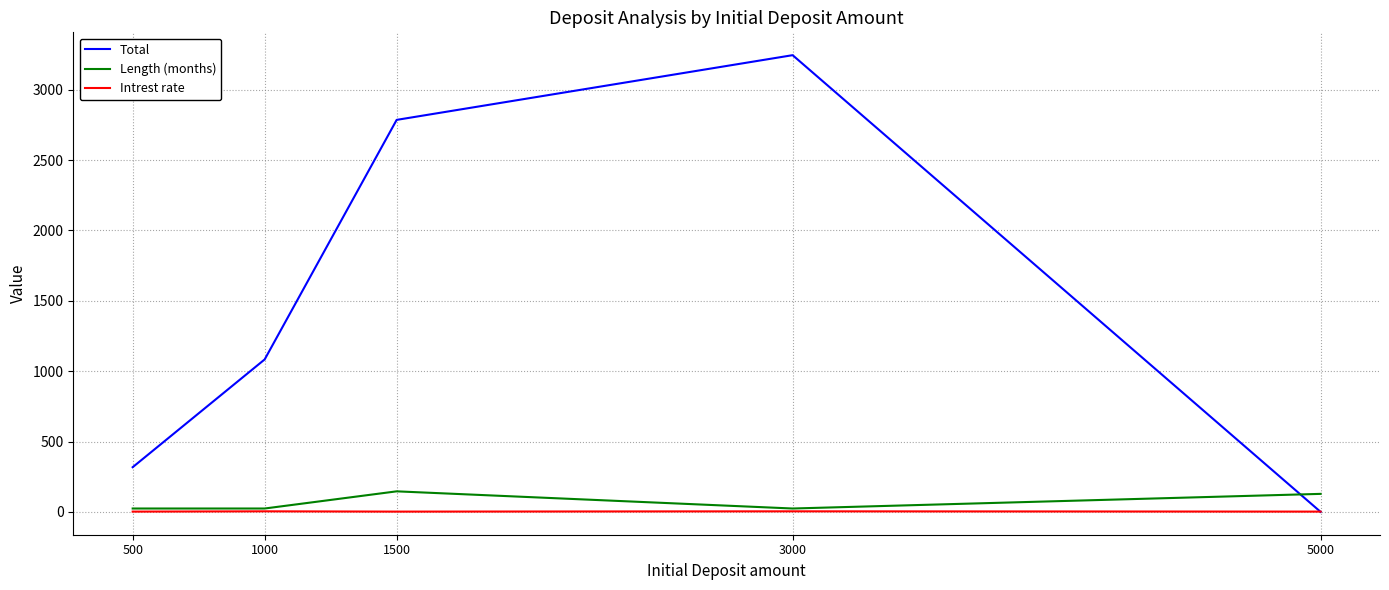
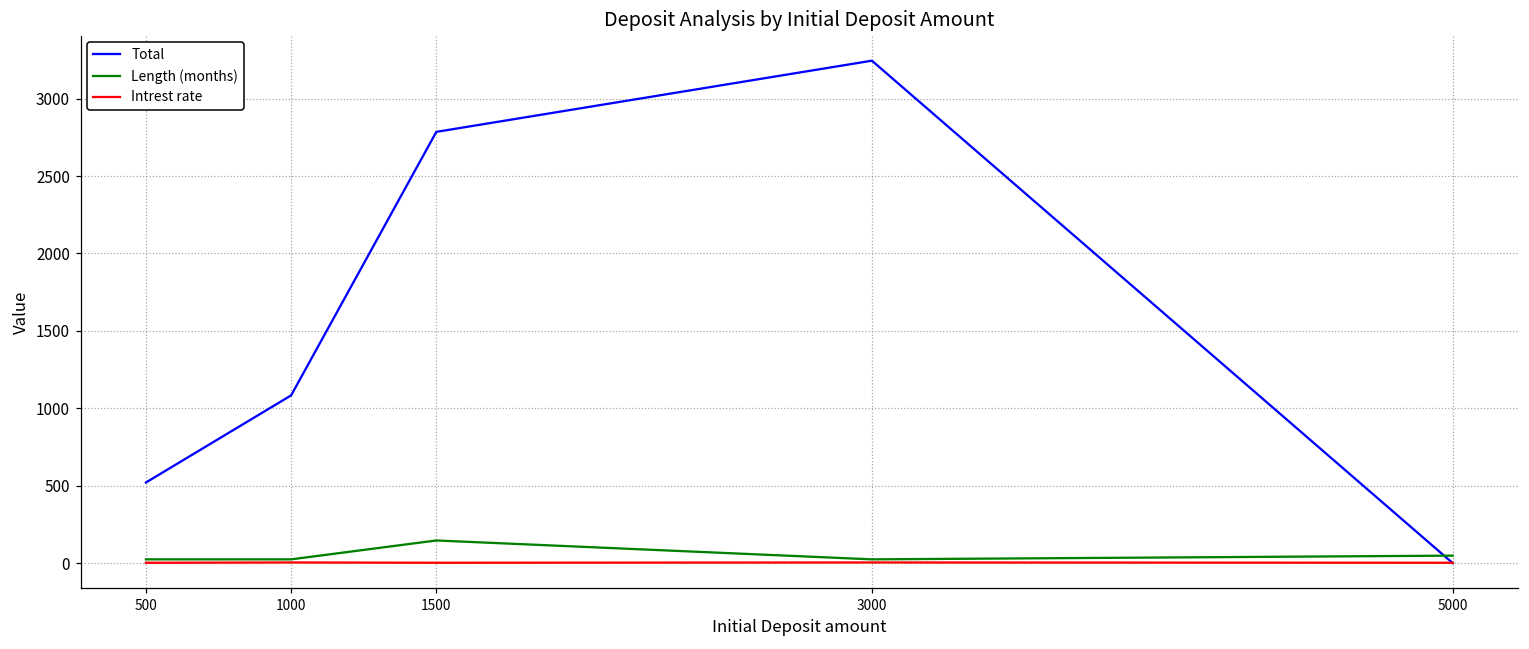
  {
    "Total": {
-     "500": 320,
+     "500": 520,
      "1000": 1080,
      "1500": 2790,
      "3000": 3240
    },
    "Length (months)": {
      "500": 20,
      "1000": 20,
      "1500": 150,
      "3000": 20,
-     "5000": 130
+     "5000": 50
    },
    "Intrest rate": {
      "500": 0,
      "1000": 0,
      "1500": 0,
      "3000": 0
    }
  }
